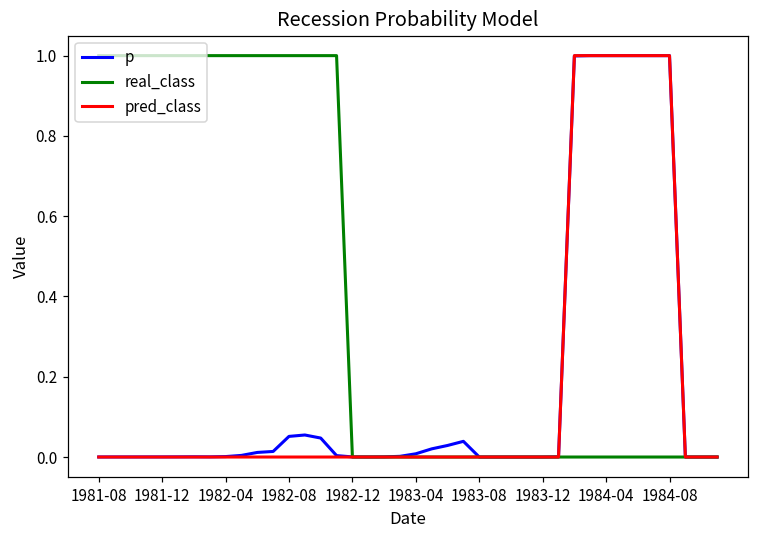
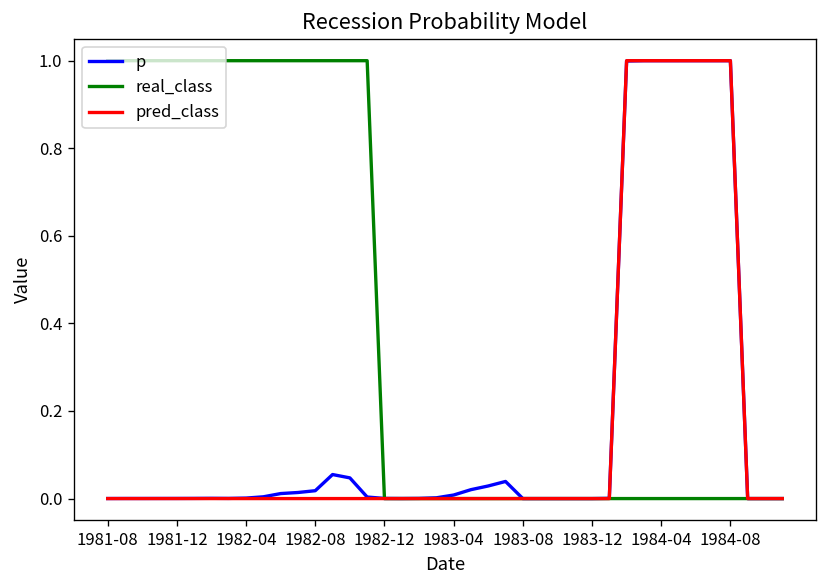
  {
    "p": {
-     "1982-08": 0.05,
+     "1982-08": 0.02,
      "1983-04": 0.01
    },
    "real_class": {
      "1982-04": 1.00,
      "1982-08": 1.00,
      "1984-04": 0.00,
      "1984-08": 0.00
    },
    "pred_class": {
      "1982-08": 0.00
    }
  }
